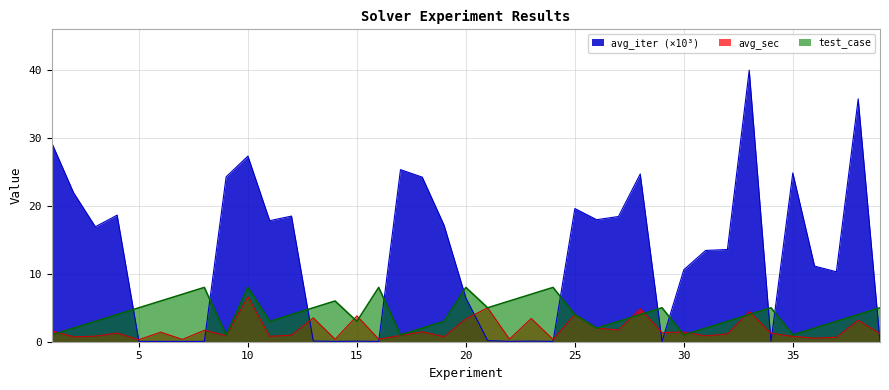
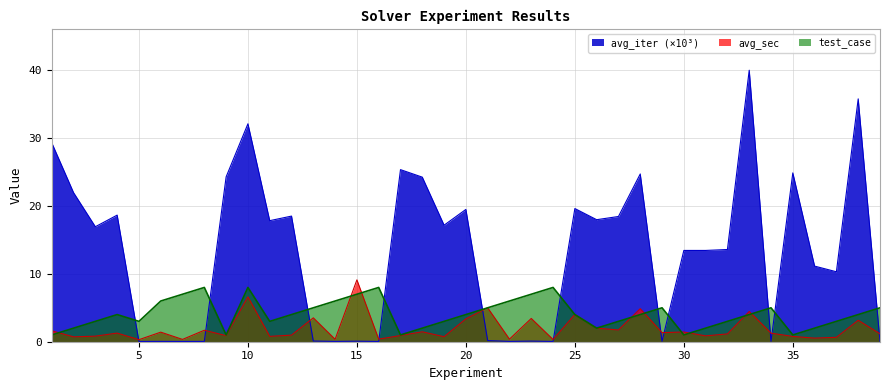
  {
    "avg_iter (×10³)": {
-     "10": 27,
+     "10": 32,
      "15": 0,
-     "20": 6,
+     "20": 20,
      "25": 20,
-     "30": 11,
+     "30": 13,
      "35": 25
    },
    "avg_sec": {
      "10": 7,
-     "15": 4,
+     "15": 9,
      "20": 3,
      "30": 1
    },
    "test_case": {
-     "5": 5,
+     "5": 3,
      "10": 8,
-     "15": 3,
-     "20": 8,
+     "15": 7,
+     "20": 4,
      "30": 1
    }
  }
